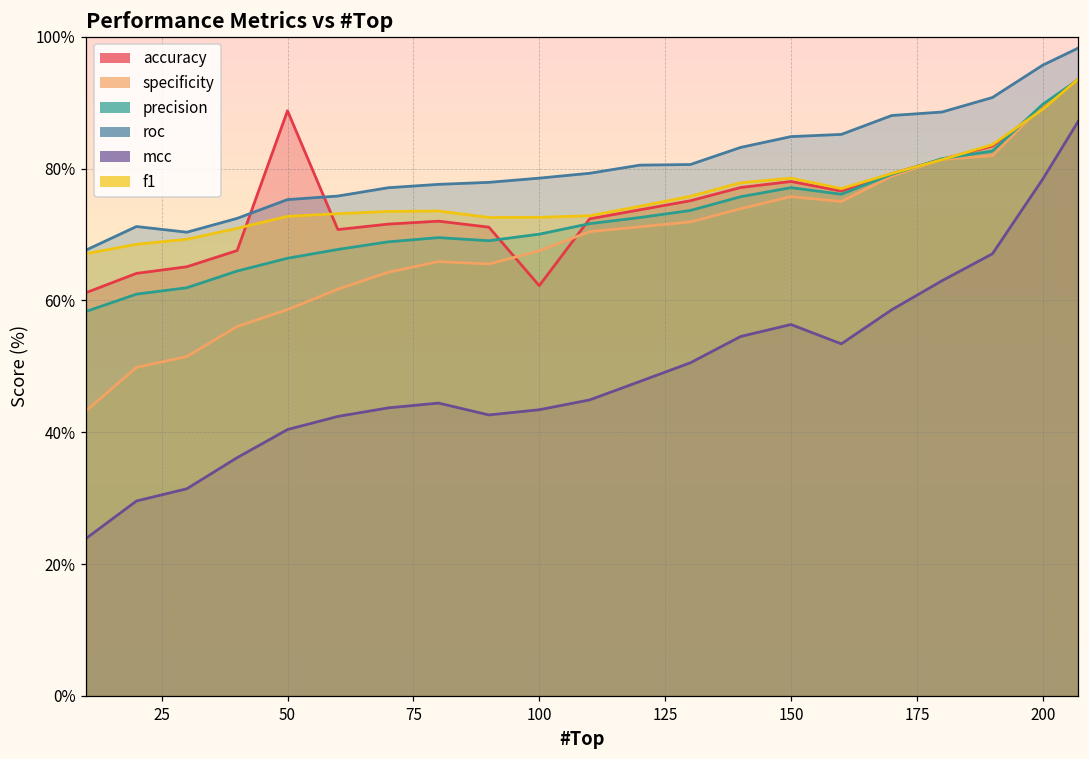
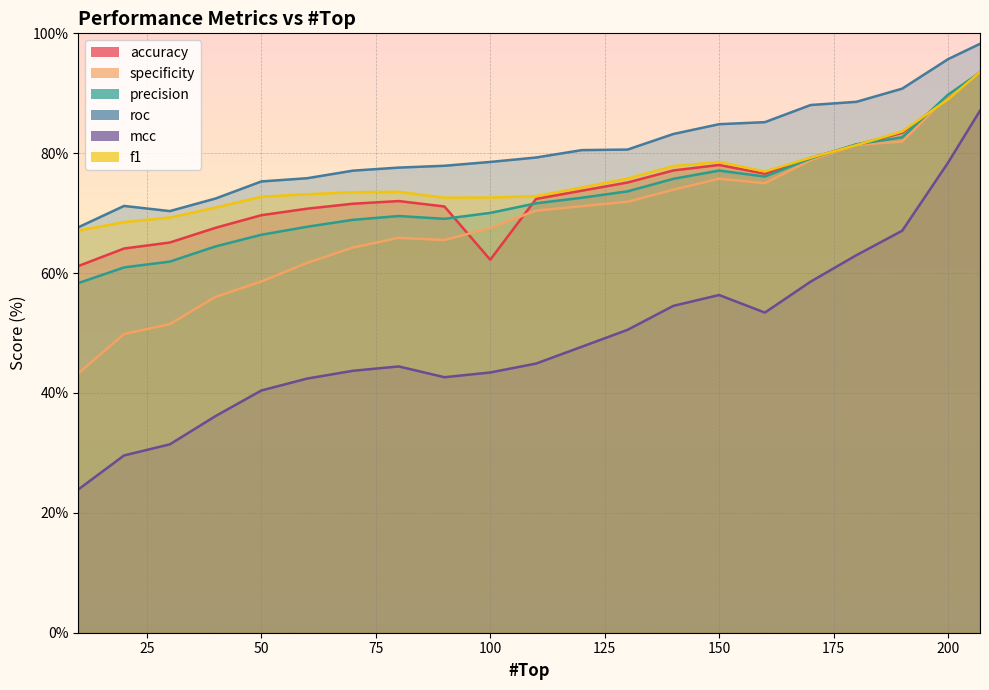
  {
    "accuracy": {
-     "50": "89%",
+     "50": "70%",
      "100": "62%",
      "150": "78%"
    }
  }
